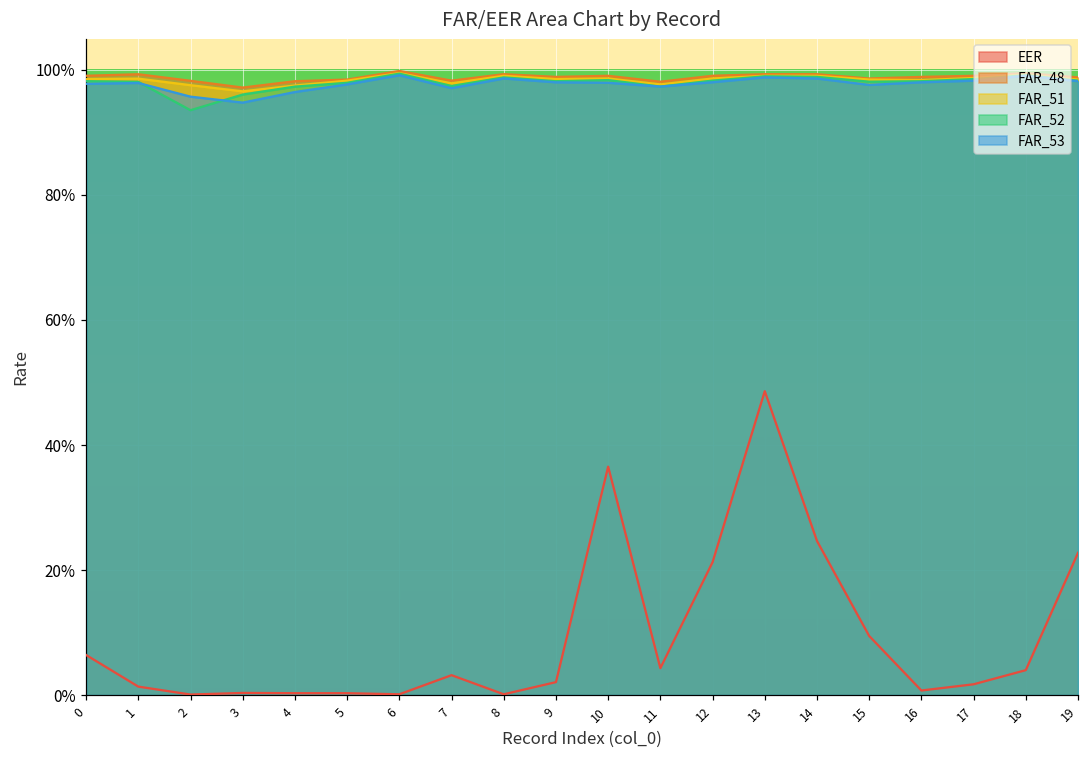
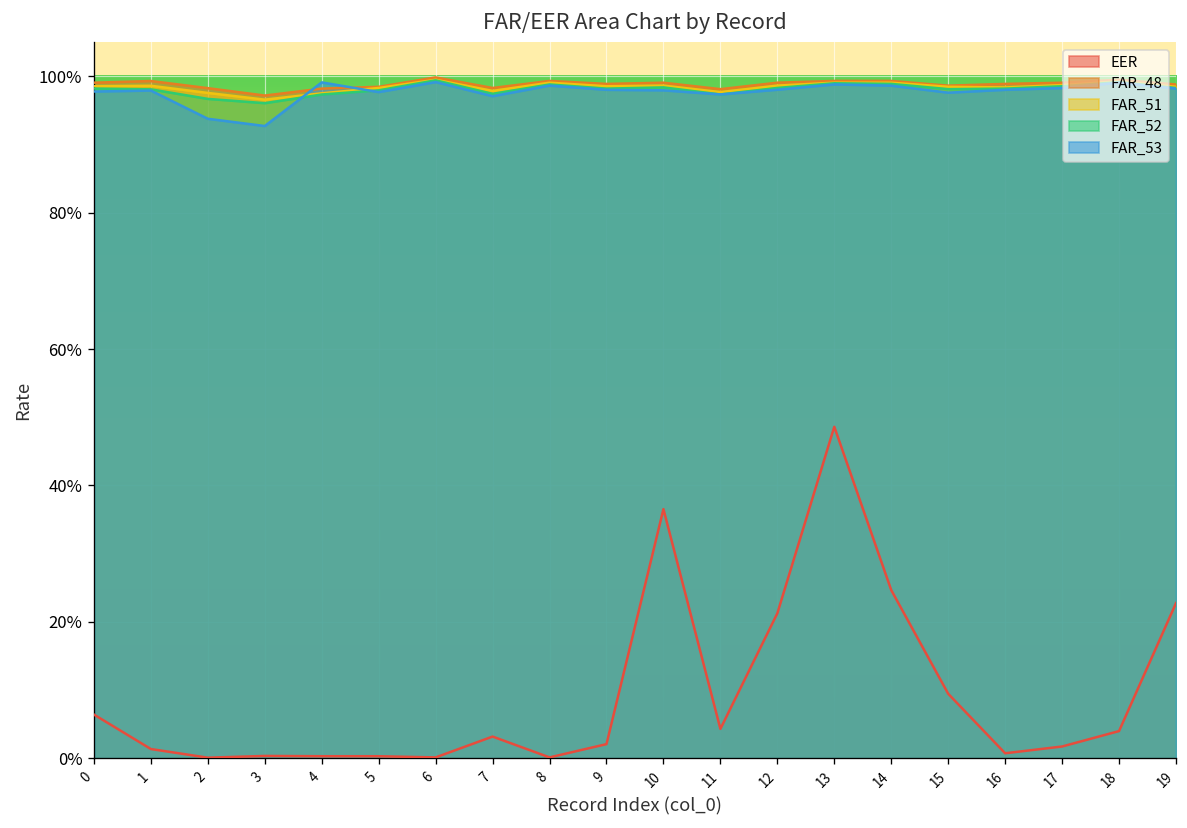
  {
    "FAR_51": {
      "1": "99%",
      "2": "98%",
      "3": "97%"
    },
    "FAR_52": {
-     "2": "94%",
+     "2": "97%",
      "3": "96%"
    },
    "FAR_53": {
-     "2": "96%",
-     "3": "95%",
-     "4": "96%",
+     "2": "94%",
+     "3": "93%",
+     "4": "99%",
      "15": "98%"
    }
  }
